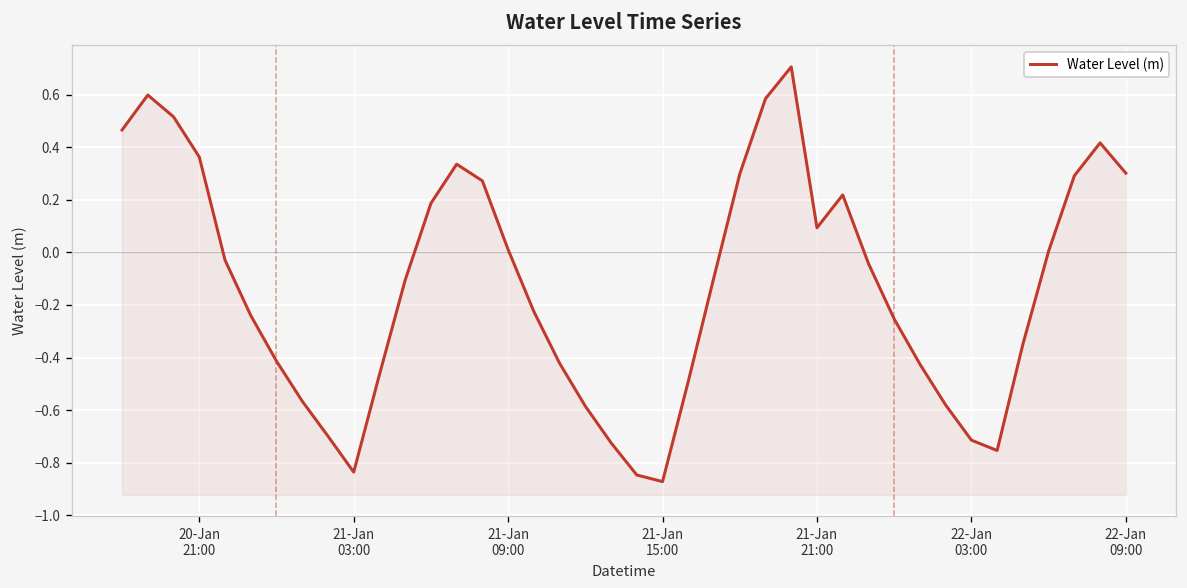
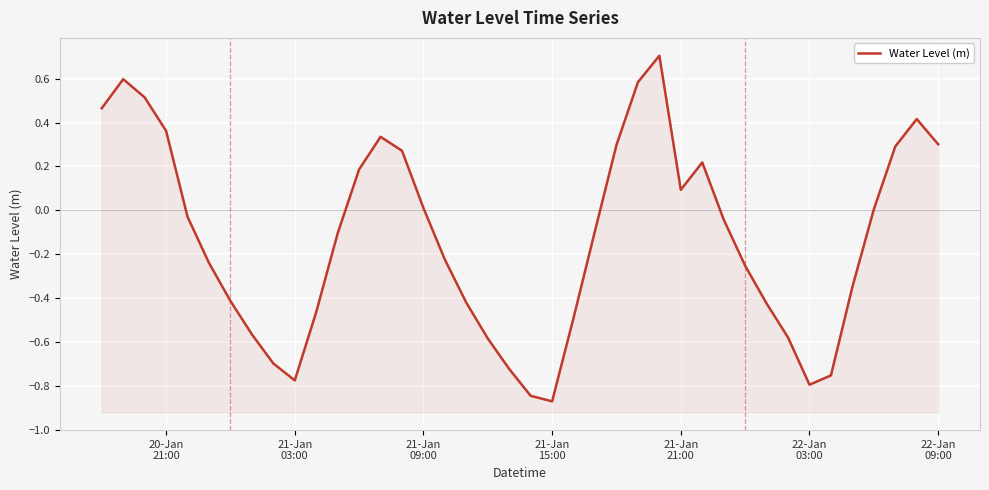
  {
    "20-Jan 21:00": 0.36,
-   "21-Jan 03:00": -0.84,
+   "21-Jan 03:00": -0.78,
    "21-Jan 09:00": 0.01,
    "21-Jan 15:00": -0.87,
    "21-Jan 21:00": 0.09,
-   "22-Jan 03:00": -0.71,
+   "22-Jan 03:00": -0.80,
    "22-Jan 09:00": 0.30
  }
